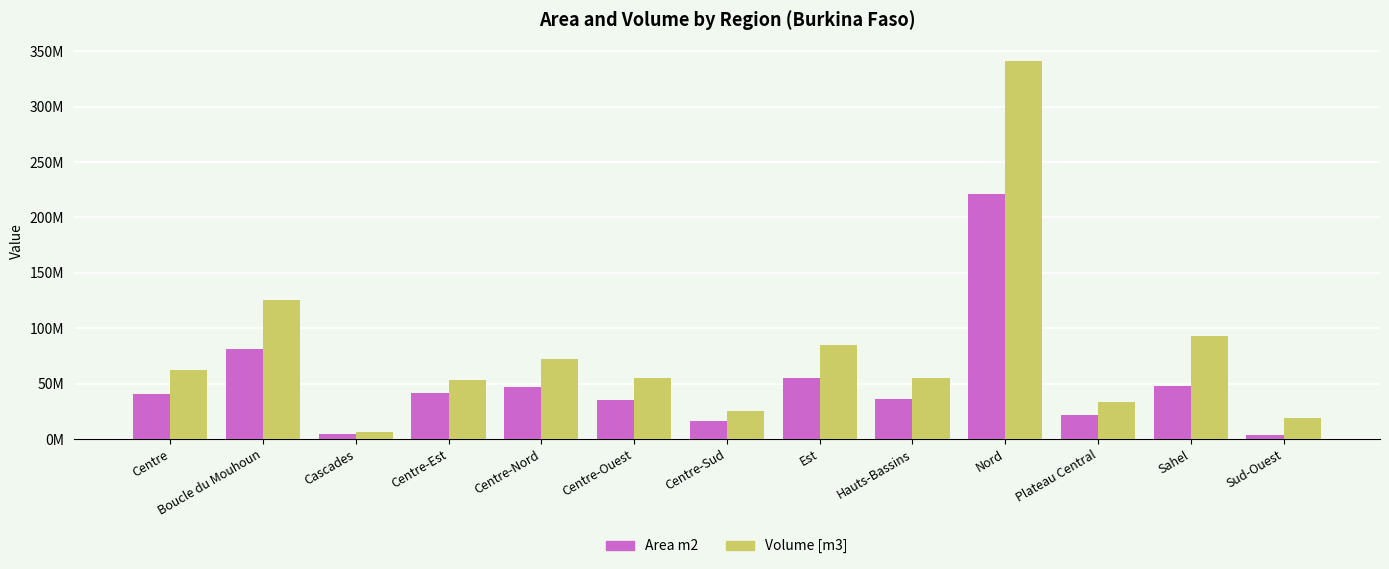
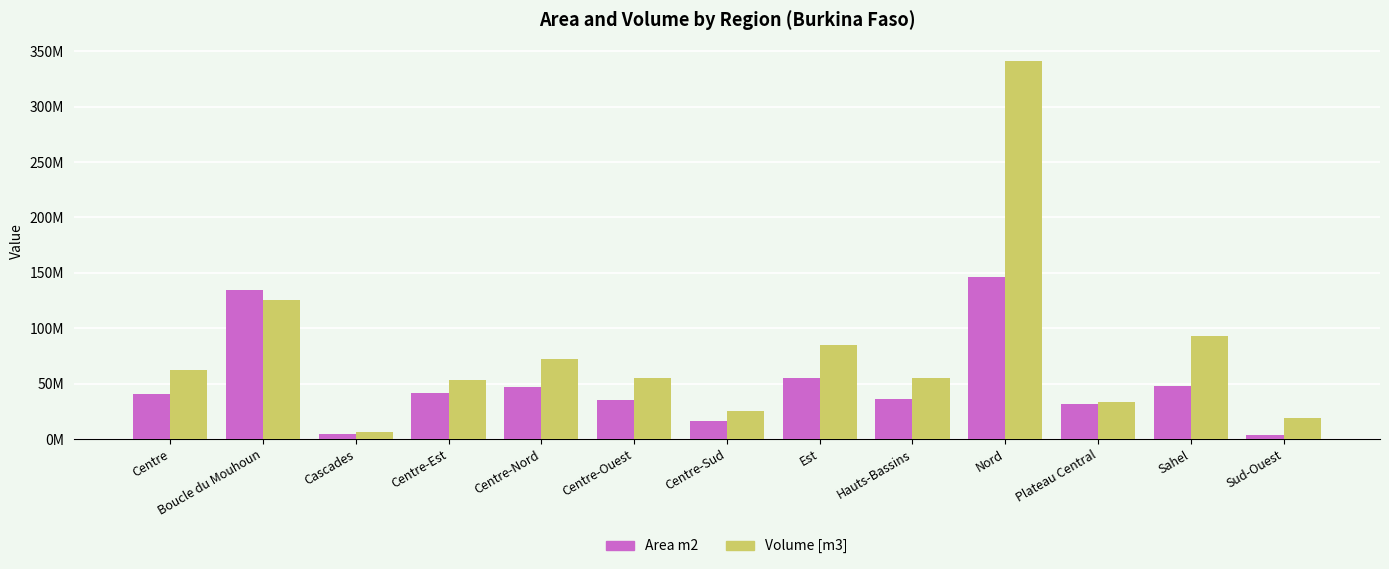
  {
    "Area m2": {
      "Centre": 41000000,
-     "Boucle du Mouhoun": 81000000,
+     "Boucle du Mouhoun": 135000000,
      "Cascades": 4000000,
      "Centre-Est": 42000000,
      "Centre-Nord": 47000000,
      "Centre-Ouest": 36000000,
      "Centre-Sud": 16000000,
      "Est": 55000000,
      "Hauts-Bassins": 36000000,
-     "Nord": 221000000,
-     "Plateau Central": 22000000,
+     "Nord": 146000000,
+     "Plateau Central": 31000000,
      "Sahel": 48000000,
      "Sud-Ouest": 4000000
    },
    "Volume [m3]": {
      "Centre": 63000000,
      "Boucle du Mouhoun": 125000000,
      "Cascades": 6000000,
      "Centre-Est": 53000000,
      "Centre-Nord": 73000000,
      "Centre-Ouest": 55000000,
      "Centre-Sud": 25000000,
      "Est": 85000000,
      "Hauts-Bassins": 55000000,
      "Nord": 341000000,
      "Plateau Central": 34000000,
      "Sahel": 93000000,
      "Sud-Ouest": 19000000
    }
  }
